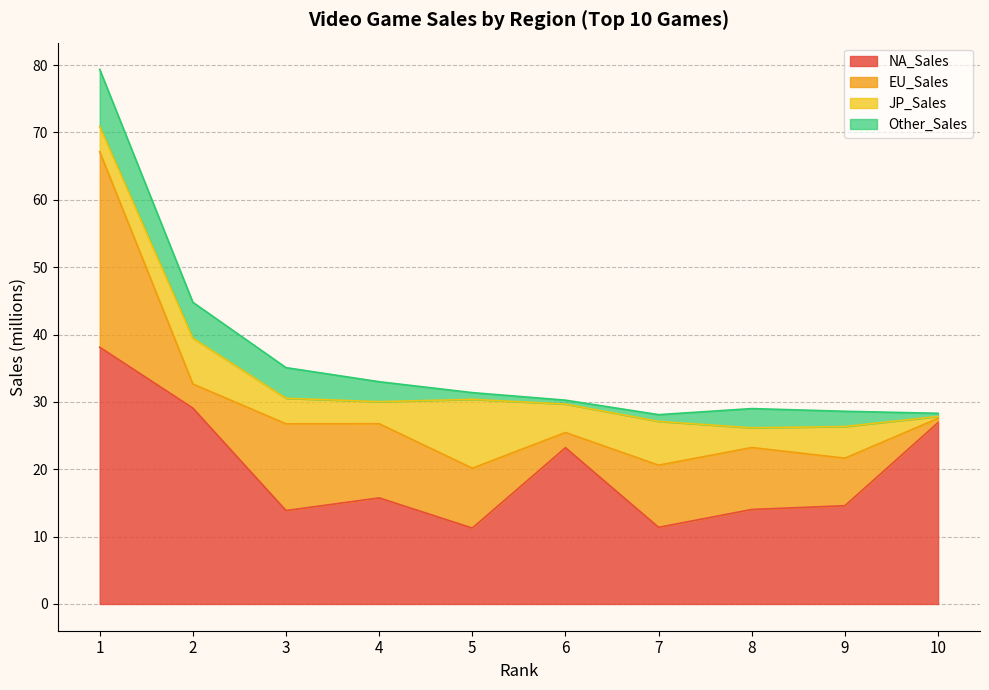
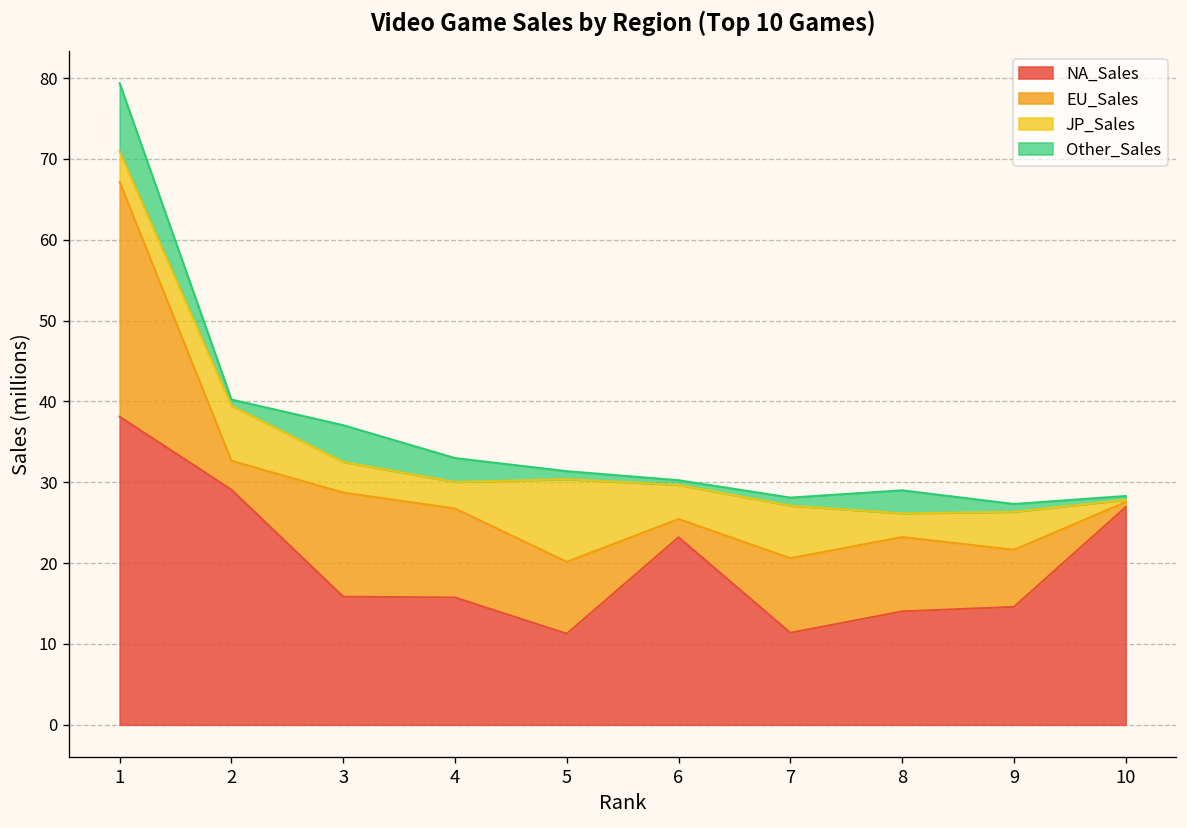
  {
    "NA_Sales": {
      "1": 38,
      "2": 29,
-     "3": 14,
+     "3": 16,
      "4": 16,
      "5": 11,
      "6": 23,
      "7": 11,
      "8": 14,
      "9": 15,
      "10": 27
    },
    "Other_Sales": {
      "1": 8,
-     "2": 5,
+     "2": 1,
      "3": 5,
      "4": 3,
      "5": 1,
      "6": 1,
      "7": 1,
      "8": 3,
-     "9": 2,
+     "9": 1,
      "10": 0
    }
  }
